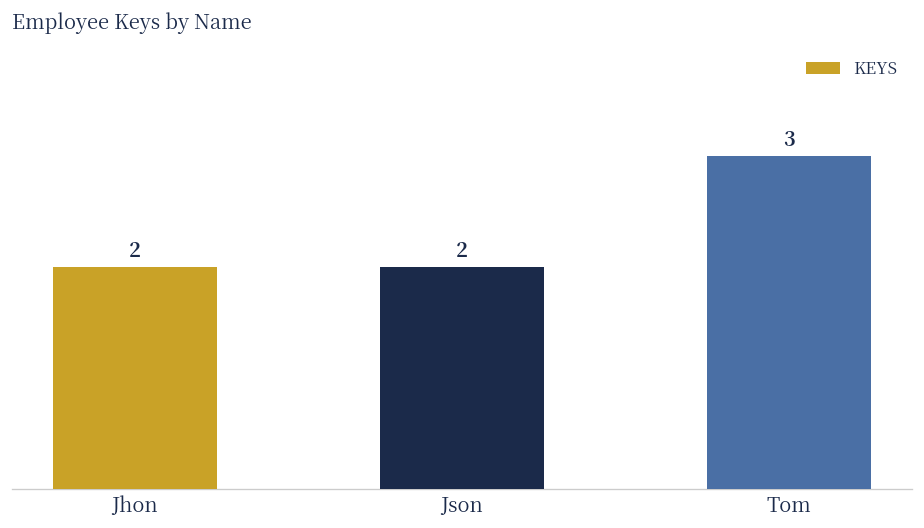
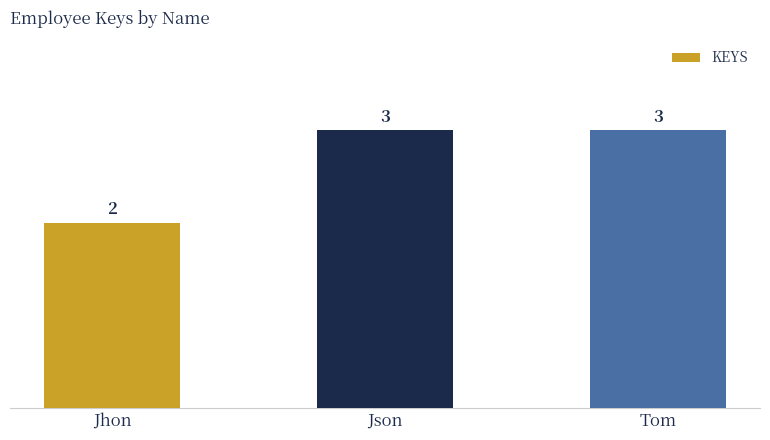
  {
    "Jhon": 2,
-   "Json": 2,
+   "Json": 3,
    "Tom": 3
  }
